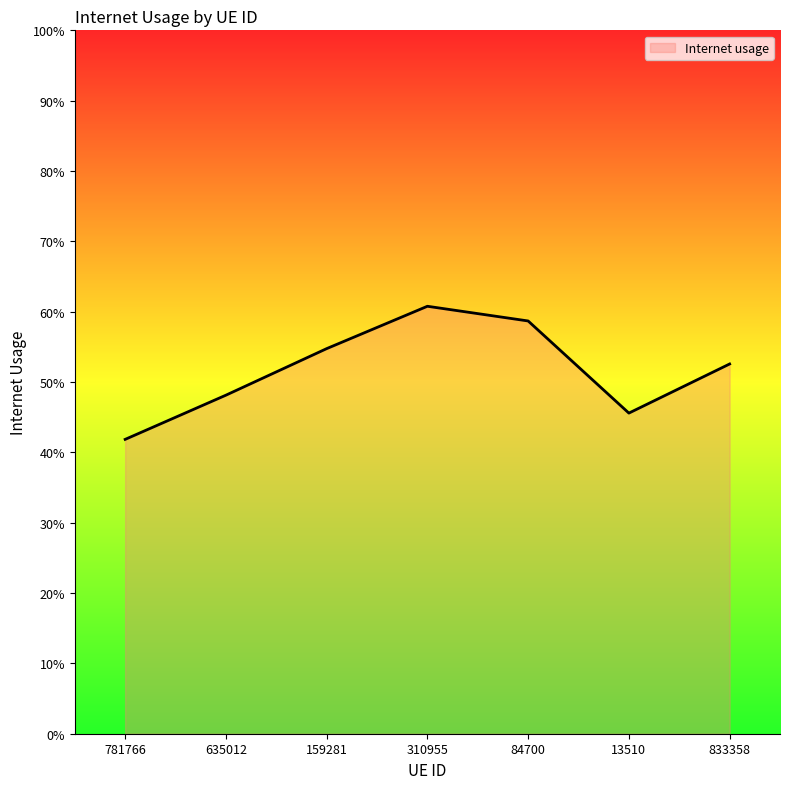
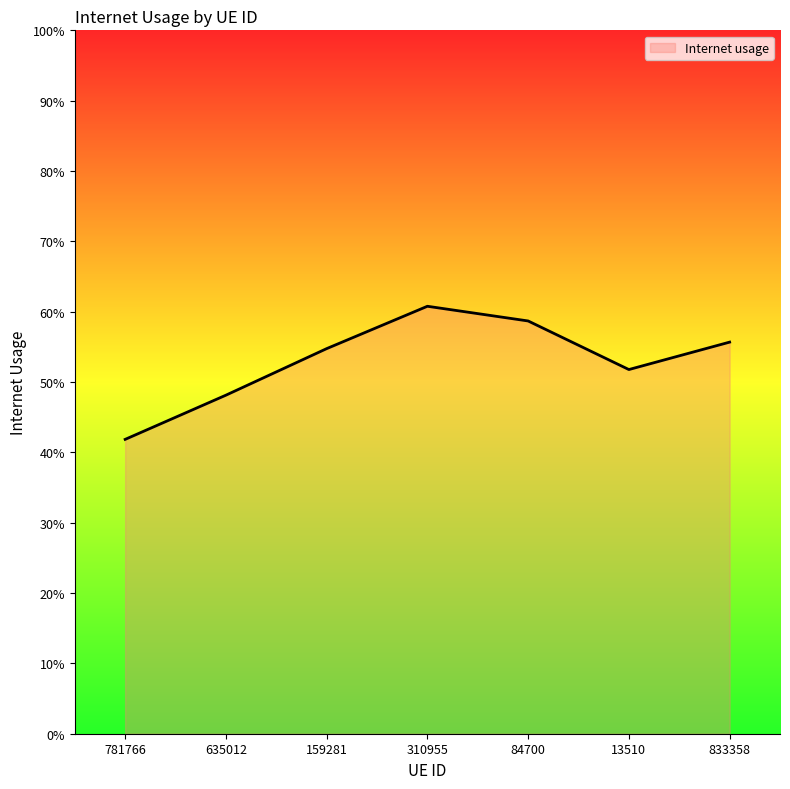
  {
    "781766": "42%",
    "635012": "48%",
    "159281": "55%",
    "310955": "61%",
    "84700": "59%",
-   "13510": "46%",
-   "833358": "53%"
+   "13510": "52%",
+   "833358": "56%"
  }
